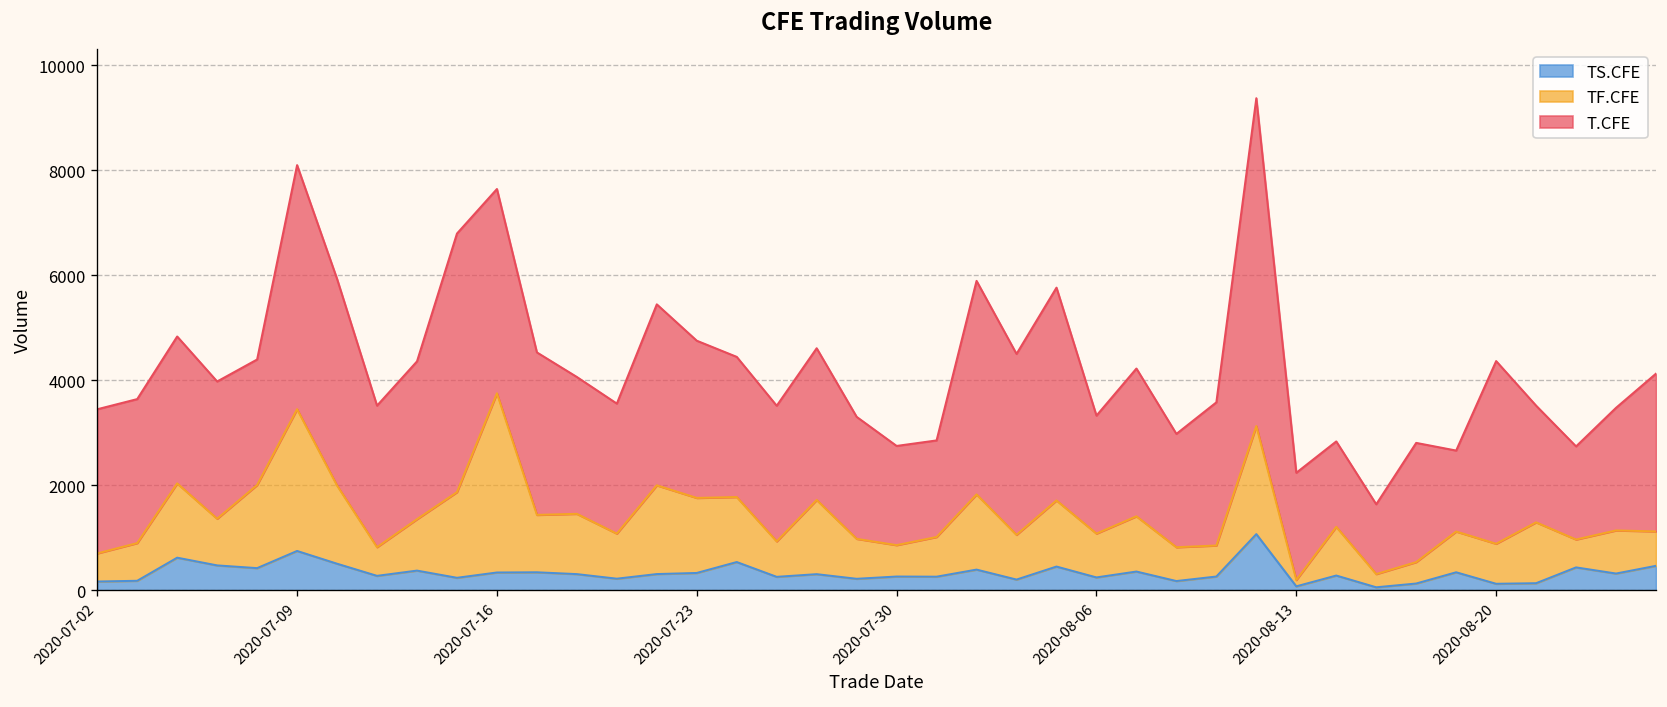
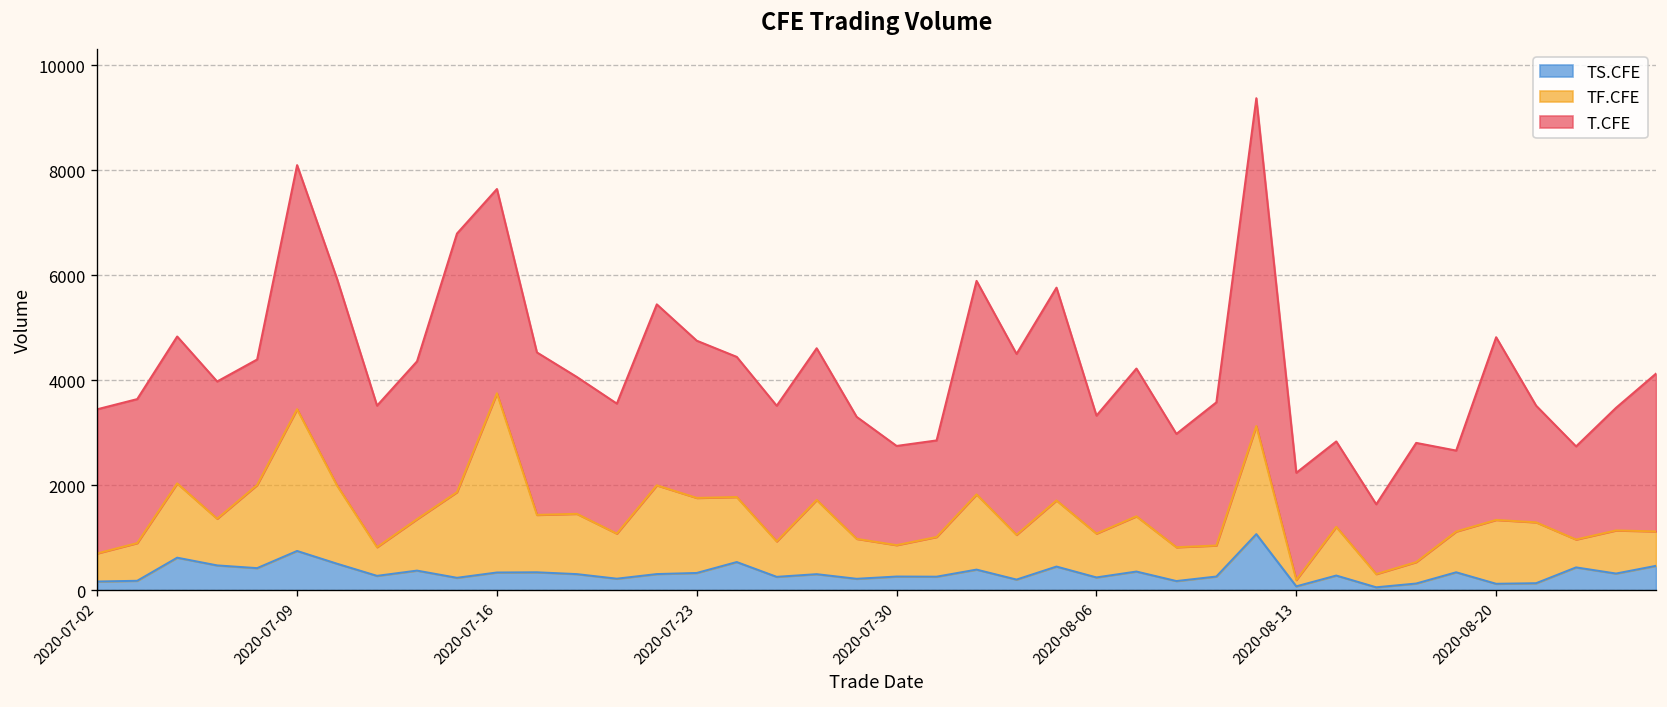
  {
    "TS.CFE": {
      "2020-07-02": 200,
      "2020-07-09": 700,
      "2020-07-16": 300,
      "2020-07-23": 300,
      "2020-07-30": 300,
      "2020-08-06": 200,
      "2020-08-13": 100,
      "2020-08-20": 100
    },
    "TF.CFE": {
      "2020-07-02": 500,
      "2020-07-09": 2700,
      "2020-07-16": 3400,
      "2020-07-23": 1400,
      "2020-07-30": 600,
      "2020-08-06": 800,
      "2020-08-13": 100,
-     "2020-08-20": 800
+     "2020-08-20": 1200
    },
    "T.CFE": {
      "2020-07-02": 2700,
      "2020-07-09": 4600,
      "2020-07-16": 3900,
      "2020-07-23": 3000,
      "2020-07-30": 1900,
      "2020-08-06": 2200,
      "2020-08-13": 2000,
      "2020-08-20": 3500
    }
  }
